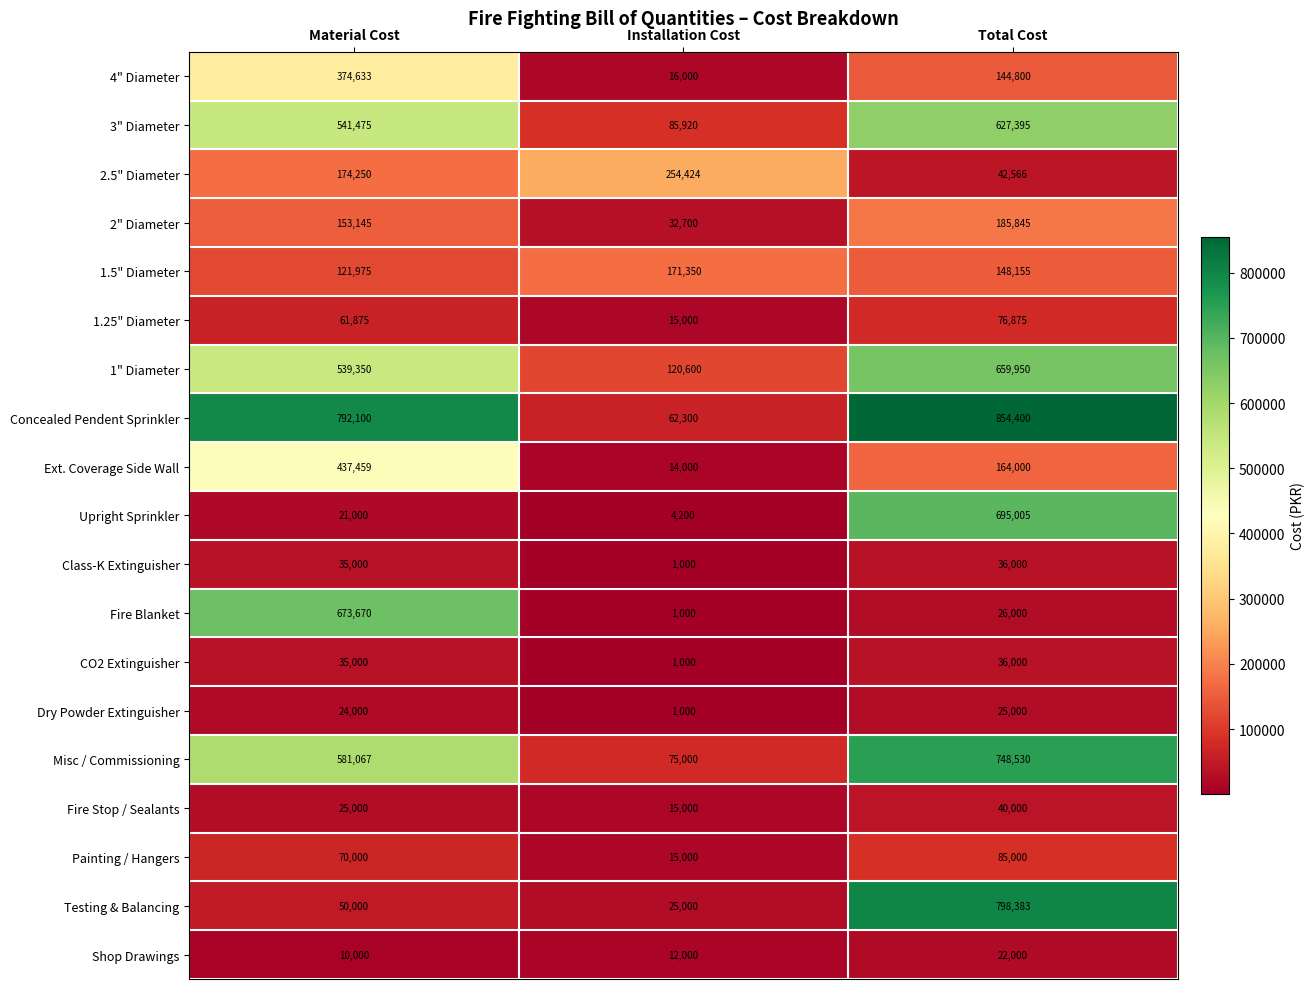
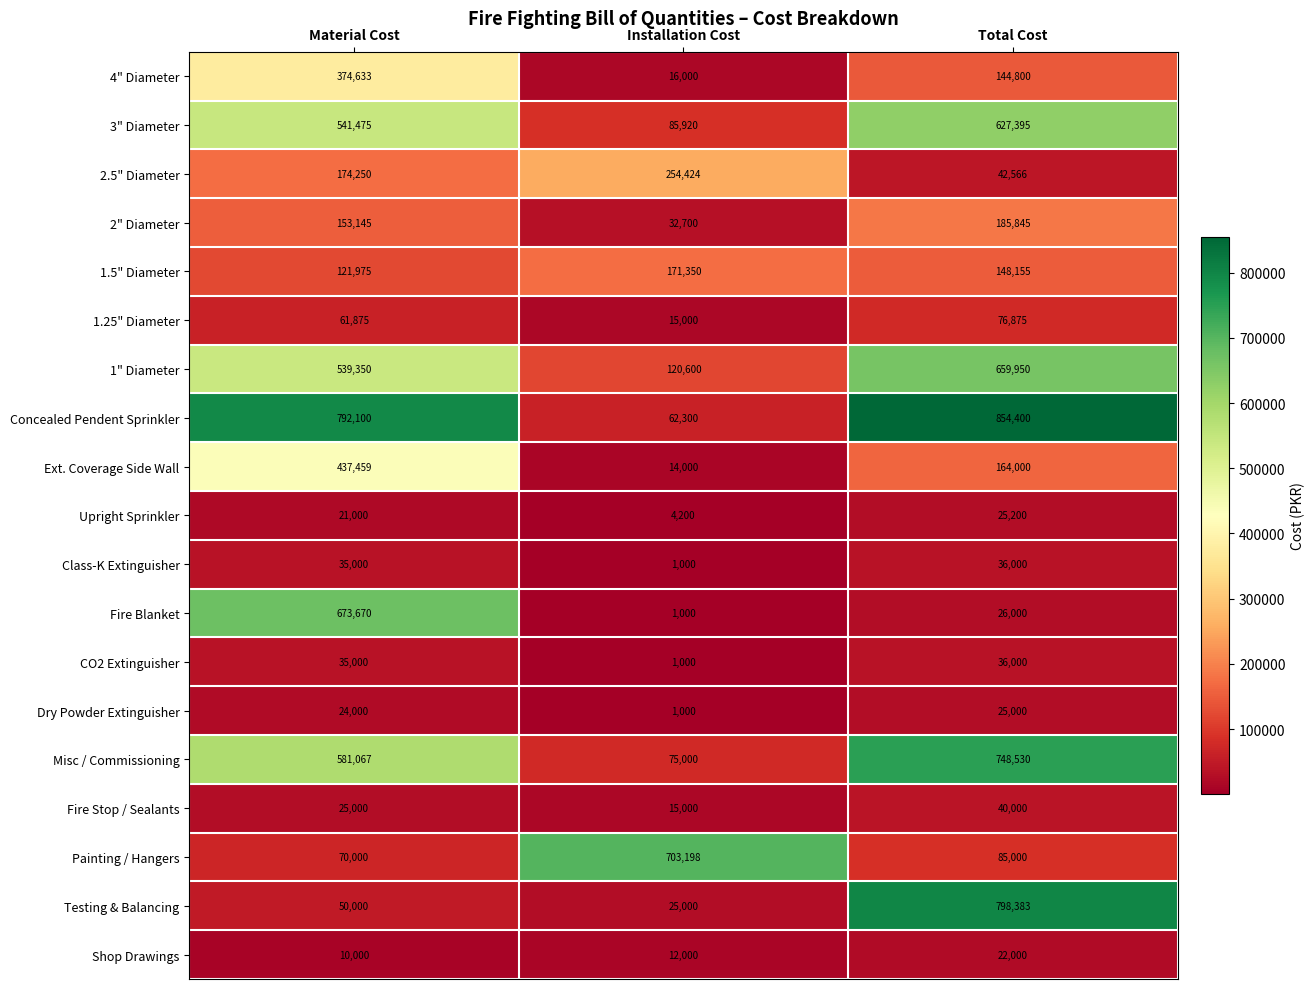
  {
    "4\" Diameter": {
      "Material Cost": "374,633",
      "Installation Cost": "16,000",
      "Total Cost": "144,800"
    },
    "3\" Diameter": {
      "Material Cost": "541,475",
      "Installation Cost": "85,920",
      "Total Cost": "627,395"
    },
    "2.5\" Diameter": {
      "Material Cost": "174,250",
      "Installation Cost": "254,424",
      "Total Cost": "42,566"
    },
    "2\" Diameter": {
      "Material Cost": "153,145",
      "Installation Cost": "32,700",
      "Total Cost": "185,845"
    },
    "1.5\" Diameter": {
      "Material Cost": "121,975",
      "Installation Cost": "171,350",
      "Total Cost": "148,155"
    },
    "1.25\" Diameter": {
      "Material Cost": "61,875",
      "Installation Cost": "15,000",
      "Total Cost": "76,875"
    },
    "1\" Diameter": {
      "Material Cost": "539,350",
      "Installation Cost": "120,600",
      "Total Cost": "659,950"
    },
    "Concealed Pendent Sprinkler": {
      "Material Cost": "792,100",
      "Installation Cost": "62,300",
      "Total Cost": "854,400"
    },
    "Ext. Coverage Side Wall": {
      "Material Cost": "437,459",
      "Installation Cost": "14,000",
      "Total Cost": "164,000"
    },
    "Upright Sprinkler": {
      "Material Cost": "21,000",
      "Installation Cost": "4,200",
-     "Total Cost": "695,005"
+     "Total Cost": "25,200"
    },
    "Class-K Extinguisher": {
      "Material Cost": "35,000",
      "Installation Cost": "1,000",
      "Total Cost": "36,000"
    },
    "Fire Blanket": {
      "Material Cost": "673,670",
      "Installation Cost": "1,000",
      "Total Cost": "26,000"
    },
    "CO2 Extinguisher": {
      "Material Cost": "35,000",
      "Installation Cost": "1,000",
      "Total Cost": "36,000"
    },
    "Dry Powder Extinguisher": {
      "Material Cost": "24,000",
      "Installation Cost": "1,000",
      "Total Cost": "25,000"
    },
    "Misc / Commissioning": {
      "Material Cost": "581,067",
      "Installation Cost": "75,000",
      "Total Cost": "748,530"
    },
    "Fire Stop / Sealants": {
      "Material Cost": "25,000",
      "Installation Cost": "15,000",
      "Total Cost": "40,000"
    },
    "Painting / Hangers": {
      "Material Cost": "70,000",
-     "Installation Cost": "15,000",
+     "Installation Cost": "703,198",
      "Total Cost": "85,000"
    },
    "Testing & Balancing": {
      "Material Cost": "50,000",
      "Installation Cost": "25,000",
      "Total Cost": "798,383"
    },
    "Shop Drawings": {
      "Material Cost": "10,000",
      "Installation Cost": "12,000",
      "Total Cost": "22,000"
    }
  }
